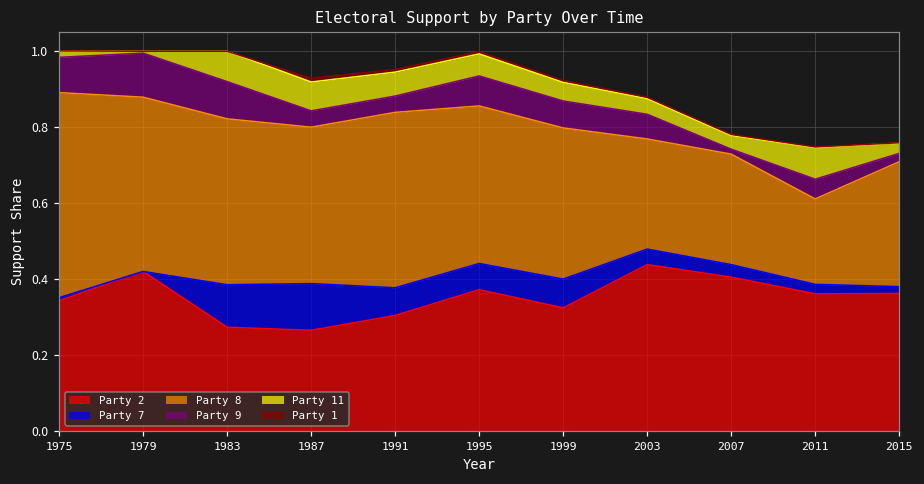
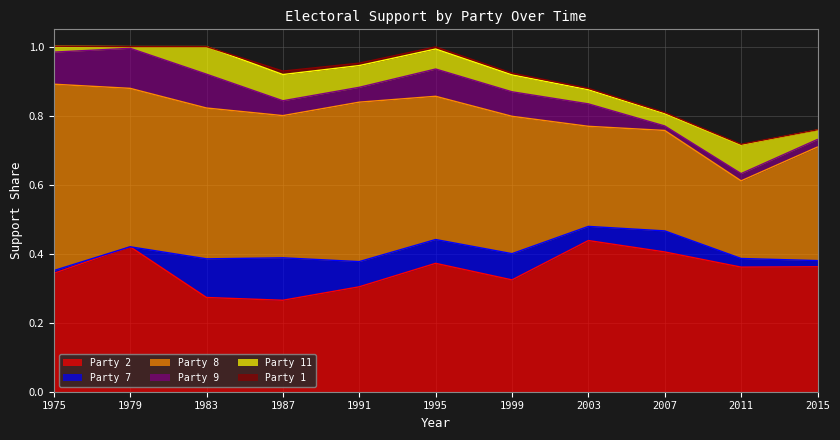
  {
    "Party 2": {
      "1975": 0.34,
      "1983": 0.27,
      "1987": 0.27,
      "1991": 0.30,
      "1995": 0.37,
      "1999": 0.32,
      "2003": 0.44,
      "2007": 0.41,
      "2011": 0.36,
      "2015": 0.36
    },
    "Party 7": {
      "1975": 0.01,
      "1983": 0.11,
      "1987": 0.12,
      "1991": 0.07,
      "1995": 0.07,
      "1999": 0.08,
      "2003": 0.04,
-     "2007": 0.03,
+     "2007": 0.06,
      "2011": 0.03,
      "2015": 0.02
    },
    "Party 8": {
      "1975": 0.54,
      "1979": 0.46,
      "1983": 0.44,
      "1987": 0.41,
      "1991": 0.46,
      "1995": 0.42,
      "1999": 0.40,
      "2003": 0.29,
      "2007": 0.29,
      "2011": 0.22,
      "2015": 0.33
    },
    "Party 9": {
      "1975": 0.09,
      "1983": 0.10,
      "1987": 0.04,
      "1991": 0.04,
      "1995": 0.08,
      "1999": 0.07,
      "2003": 0.06,
      "2007": 0.01,
-     "2011": 0.05,
+     "2011": 0.02,
      "2015": 0.02
    },
    "Party 11": {
      "1987": 0.08
    },
    "Party 1": {
      "1987": 0.01
    }
  }
